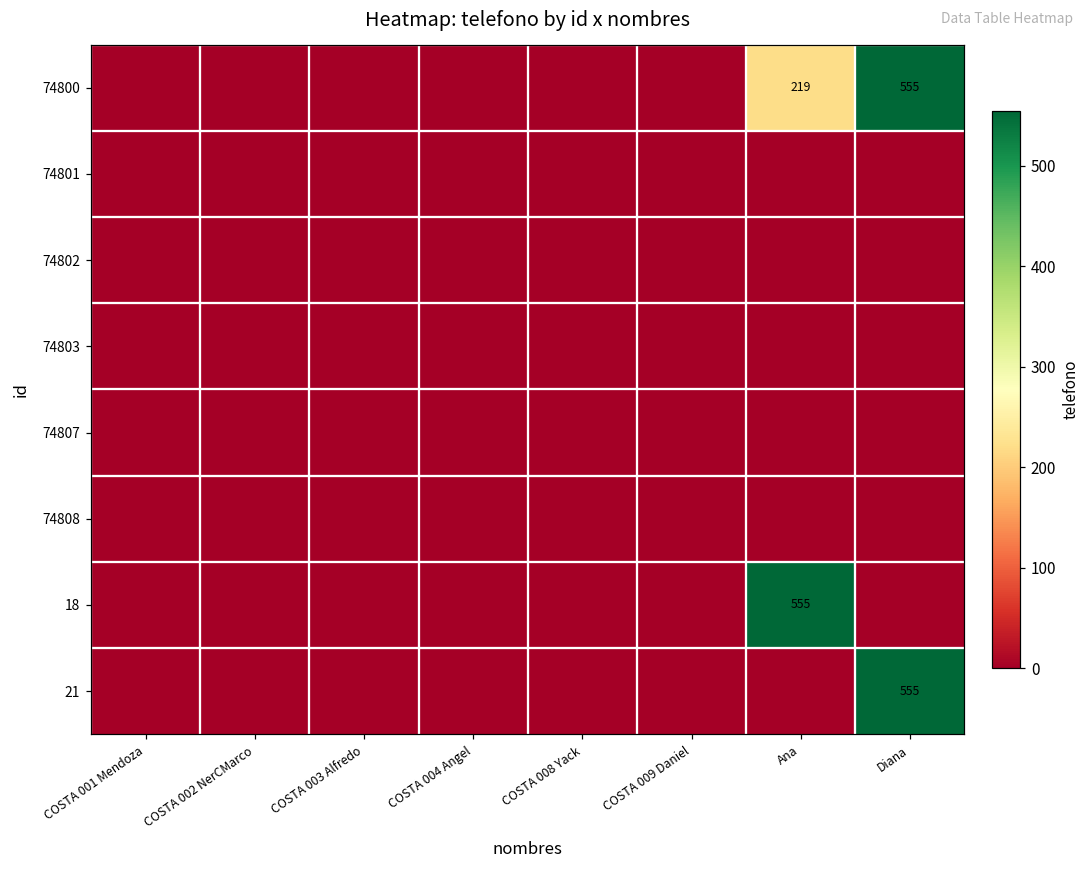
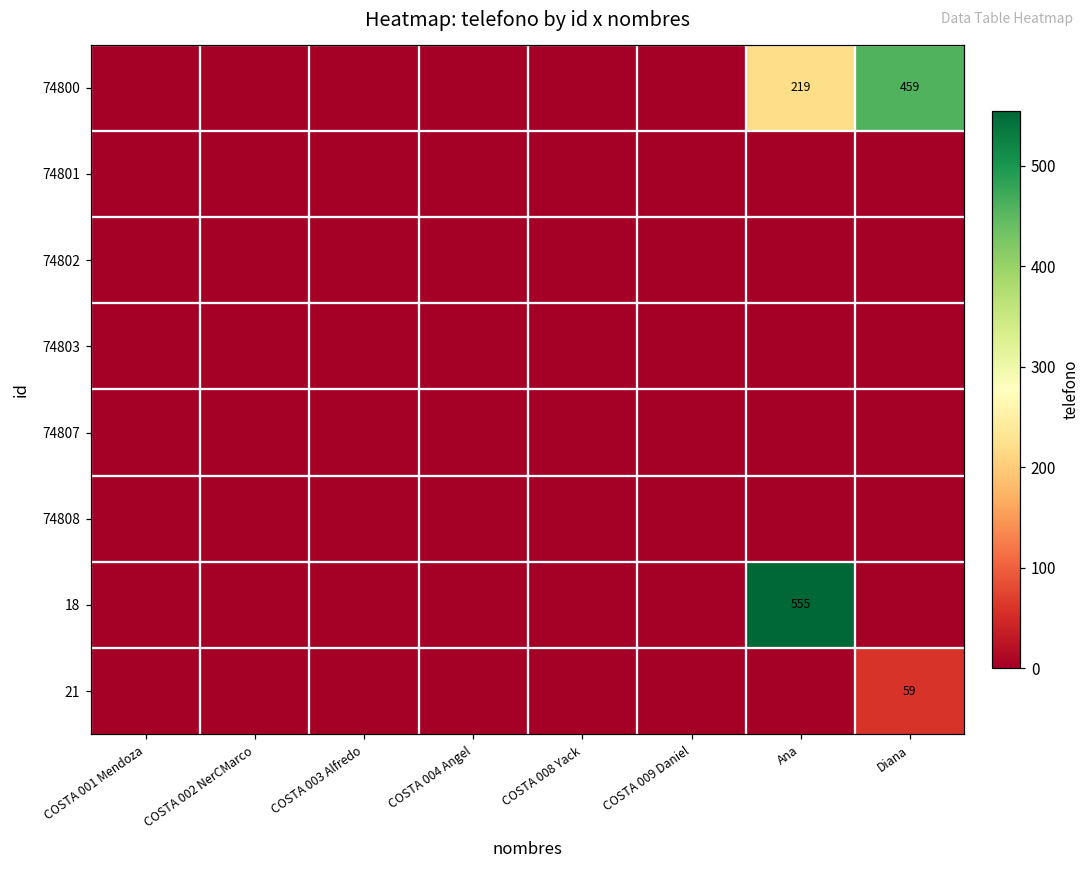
  {
    "74800": {
      "Ana": 219,
-     "Diana": 555
+     "Diana": 459
    },
    "18": {
      "Ana": 555
    },
    "21": {
-     "Diana": 555
+     "Diana": 59
    }
  }
